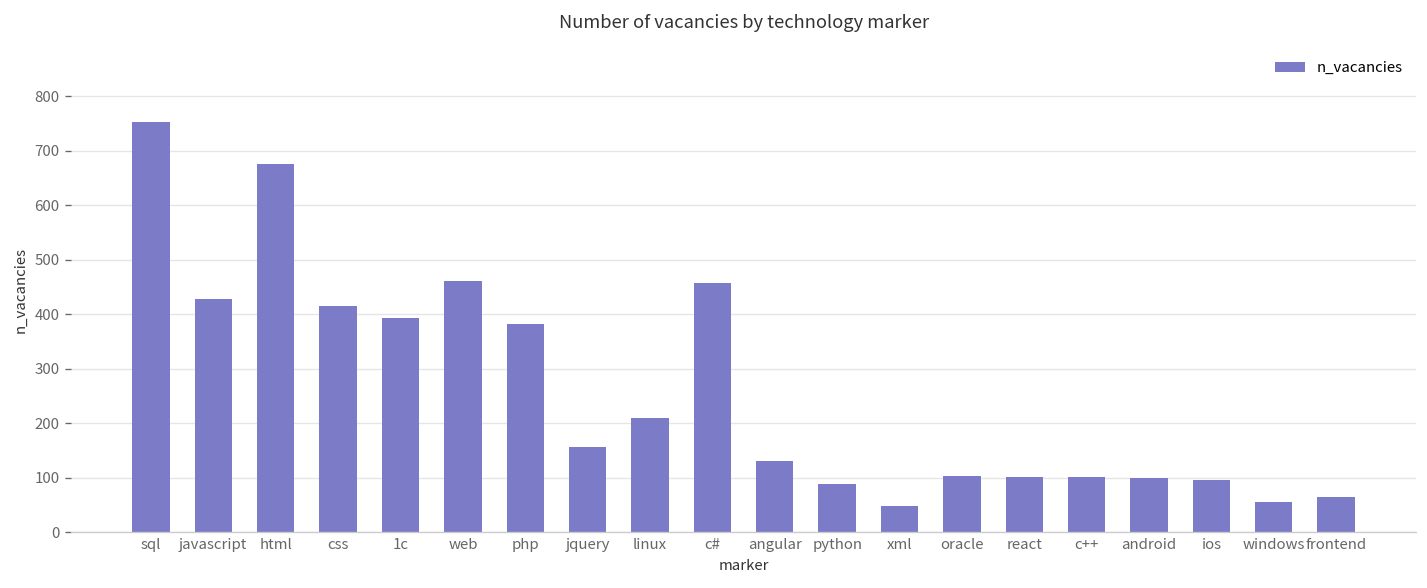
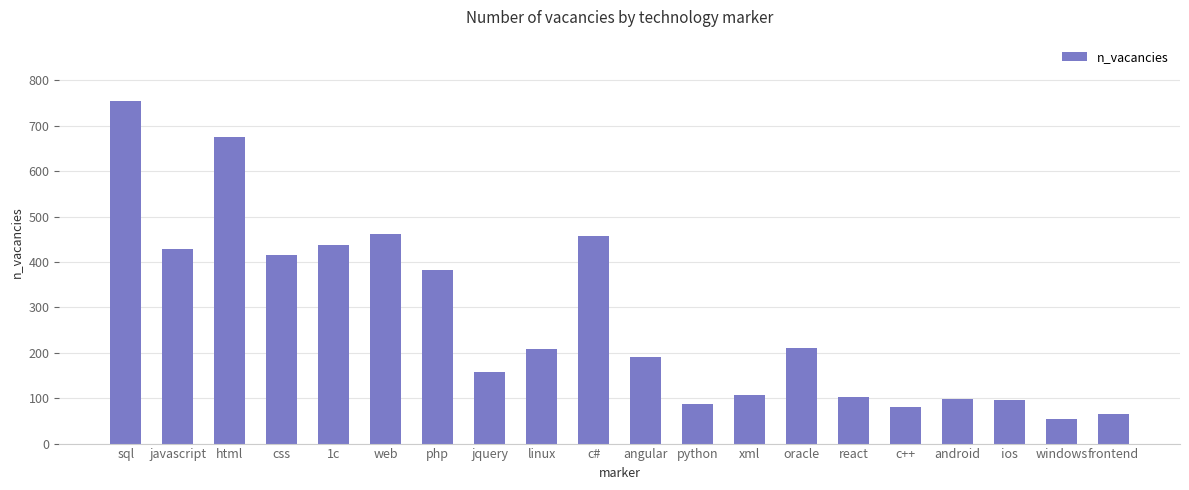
  {
    "sql": 750,
    "javascript": 430,
    "html": 680,
    "css": 420,
-   "1с": 390,
+   "1с": 440,
    "web": 460,
    "php": 380,
    "jquery": 160,
    "linux": 210,
    "c#": 460,
-   "angular": 130,
+   "angular": 190,
    "python": 90,
-   "xml": 50,
-   "oracle": 100,
+   "xml": 110,
+   "oracle": 210,
    "react": 100,
-   "c++": 100,
+   "c++": 80,
    "android": 100,
    "ios": 100,
    "windows": 60,
    "frontend": 70
  }
